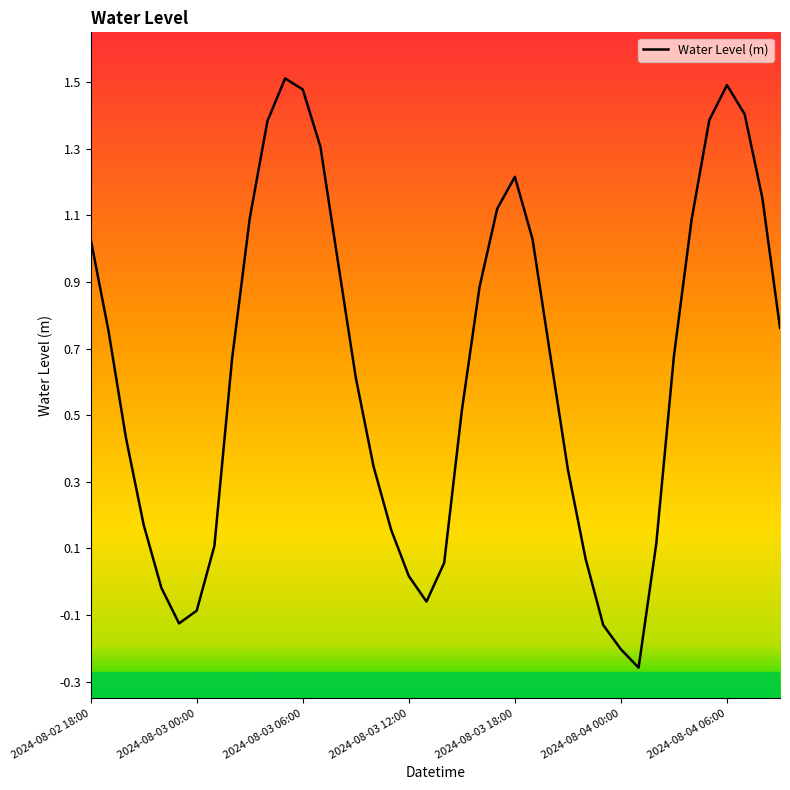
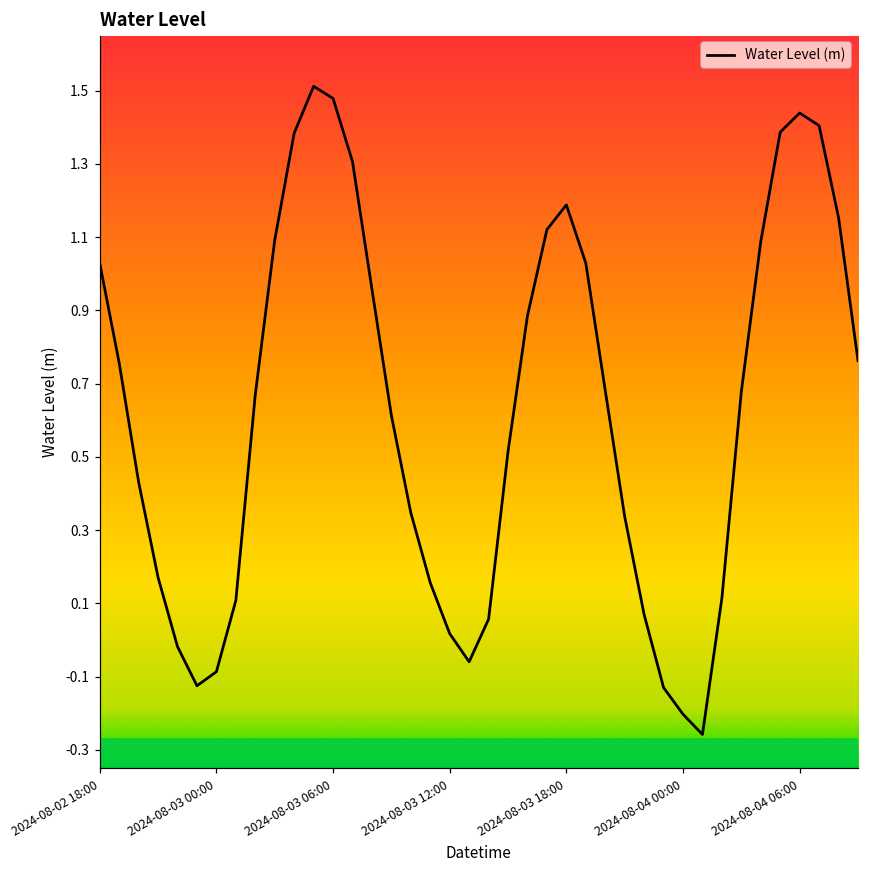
  {
    "2024-08-02 18:00": 1.03,
    "2024-08-03 00:00": -0.09,
    "2024-08-03 06:00": 1.48,
    "2024-08-03 12:00": 0.02,
-   "2024-08-03 18:00": 1.22,
+   "2024-08-03 18:00": 1.19,
    "2024-08-04 00:00": -0.20,
-   "2024-08-04 06:00": 1.49
+   "2024-08-04 06:00": 1.44
  }
